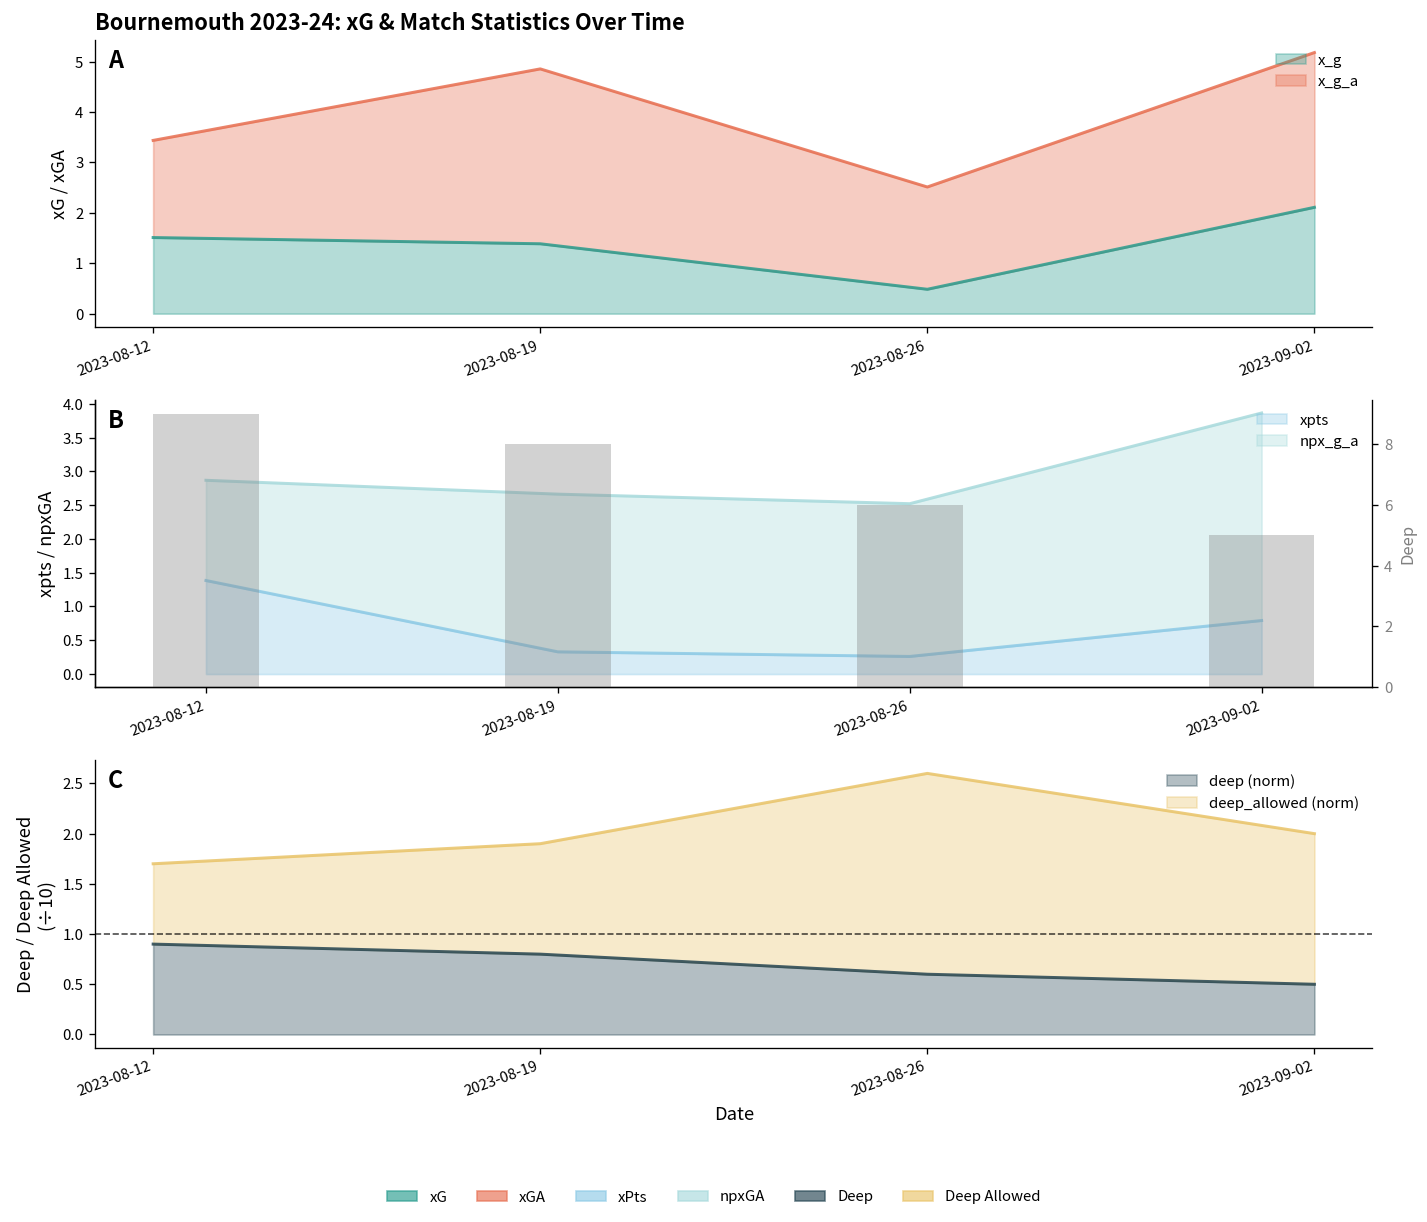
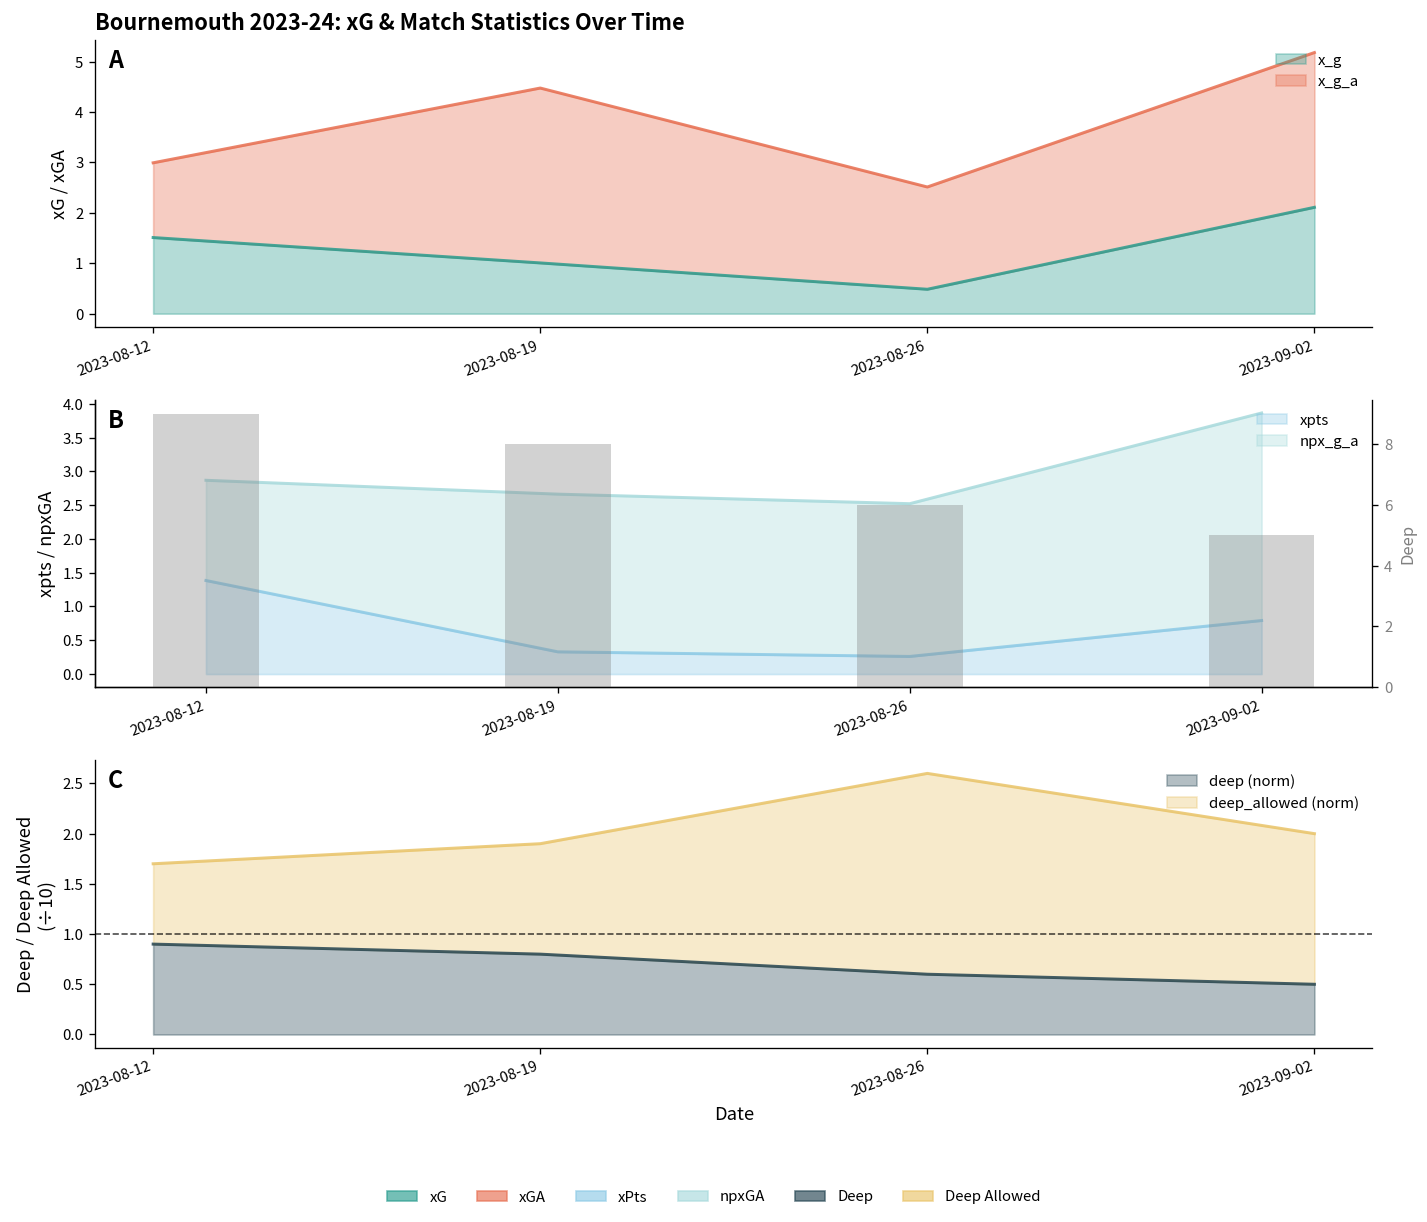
  {
    "Bournemouth 2023-24: xG & Match Statistics Over Time": {
      "x_g": {
        "2023-08-12": 1.5,
-       "2023-08-19": 1.4,
+       "2023-08-19": 1.0,
        "2023-08-26": 0.5,
        "2023-09-02": 2.1
      },
      "x_g_a": {
-       "2023-08-12": 1.9,
+       "2023-08-12": 1.5,
        "2023-08-19": 3.5,
        "2023-08-26": 2.0,
        "2023-09-02": 3.1
      }
    }
  }
